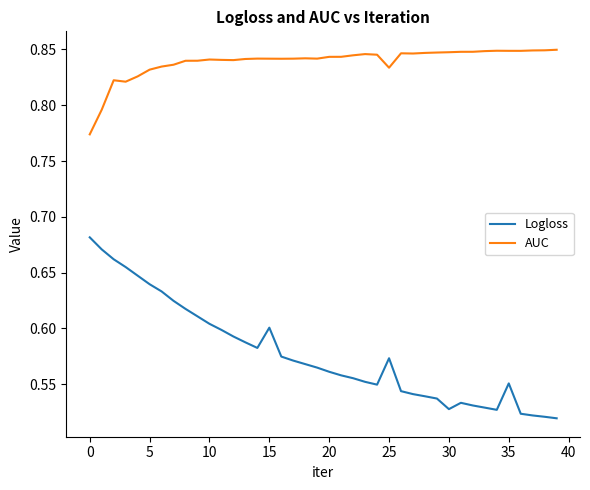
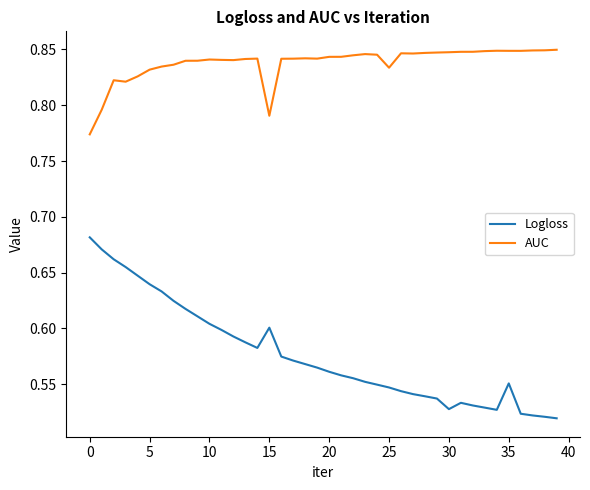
  {
    "Logloss": {
      "0": 0.682,
      "5": 0.640,
      "10": 0.604,
      "15": 0.601,
      "20": 0.561,
-     "25": 0.573,
+     "25": 0.547,
      "30": 0.528,
      "35": 0.551
    },
    "AUC": {
      "0": 0.774,
      "5": 0.832,
      "10": 0.841,
-     "15": 0.842,
+     "15": 0.791,
      "20": 0.843,
      "25": 0.834,
      "30": 0.848,
      "35": 0.849
    }
  }
